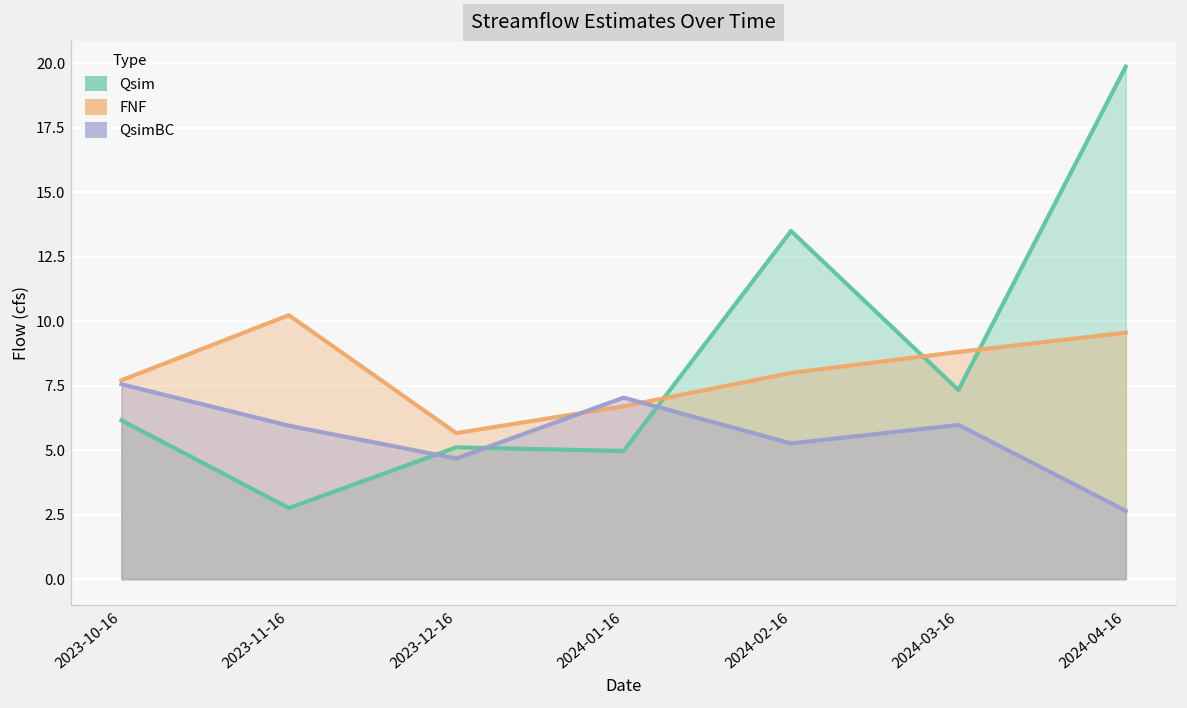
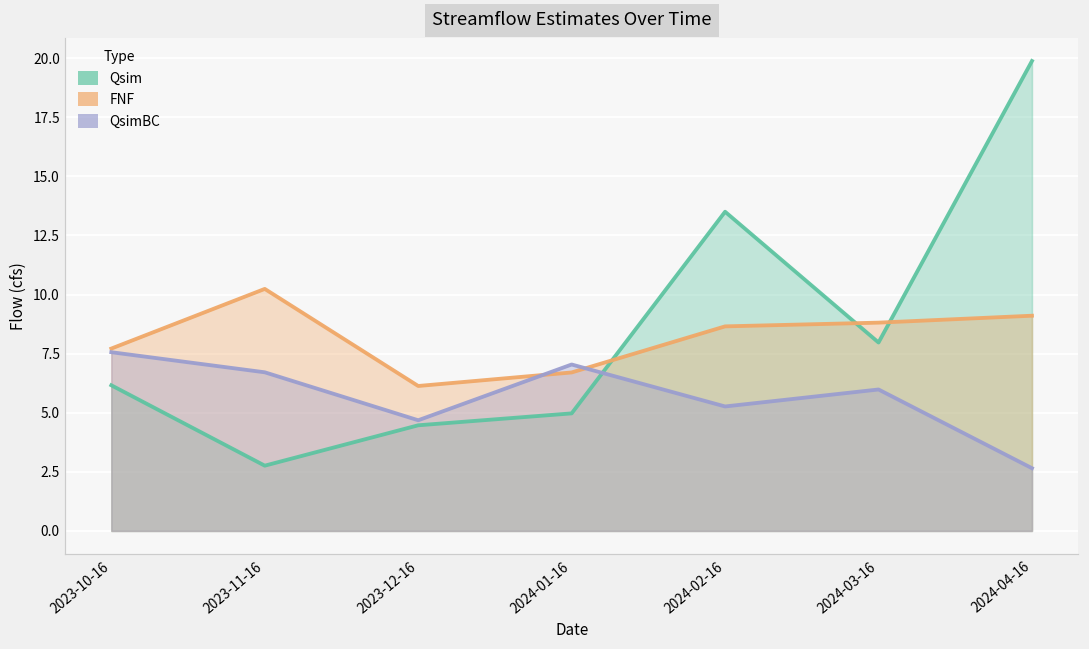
  {
    "Qsim": {
      "2023-10-16": 6.2,
      "2023-11-16": 2.8,
-     "2023-12-16": 5.1,
+     "2023-12-16": 4.5,
      "2024-01-16": 5.0,
      "2024-02-16": 13.5,
-     "2024-03-16": 7.3,
+     "2024-03-16": 8.0,
      "2024-04-16": 19.9
    },
    "FNF": {
      "2023-10-16": 7.7,
      "2023-11-16": 10.2,
-     "2023-12-16": 5.7,
+     "2023-12-16": 6.1,
      "2024-01-16": 6.7,
-     "2024-02-16": 8.0,
+     "2024-02-16": 8.7,
      "2024-03-16": 8.8,
-     "2024-04-16": 9.6
+     "2024-04-16": 9.1
    },
    "QsimBC": {
      "2023-10-16": 7.6,
-     "2023-11-16": 6.0,
+     "2023-11-16": 6.7,
      "2023-12-16": 4.7,
      "2024-01-16": 7.0,
      "2024-02-16": 5.3,
      "2024-03-16": 6.0,
      "2024-04-16": 2.7
    }
  }
